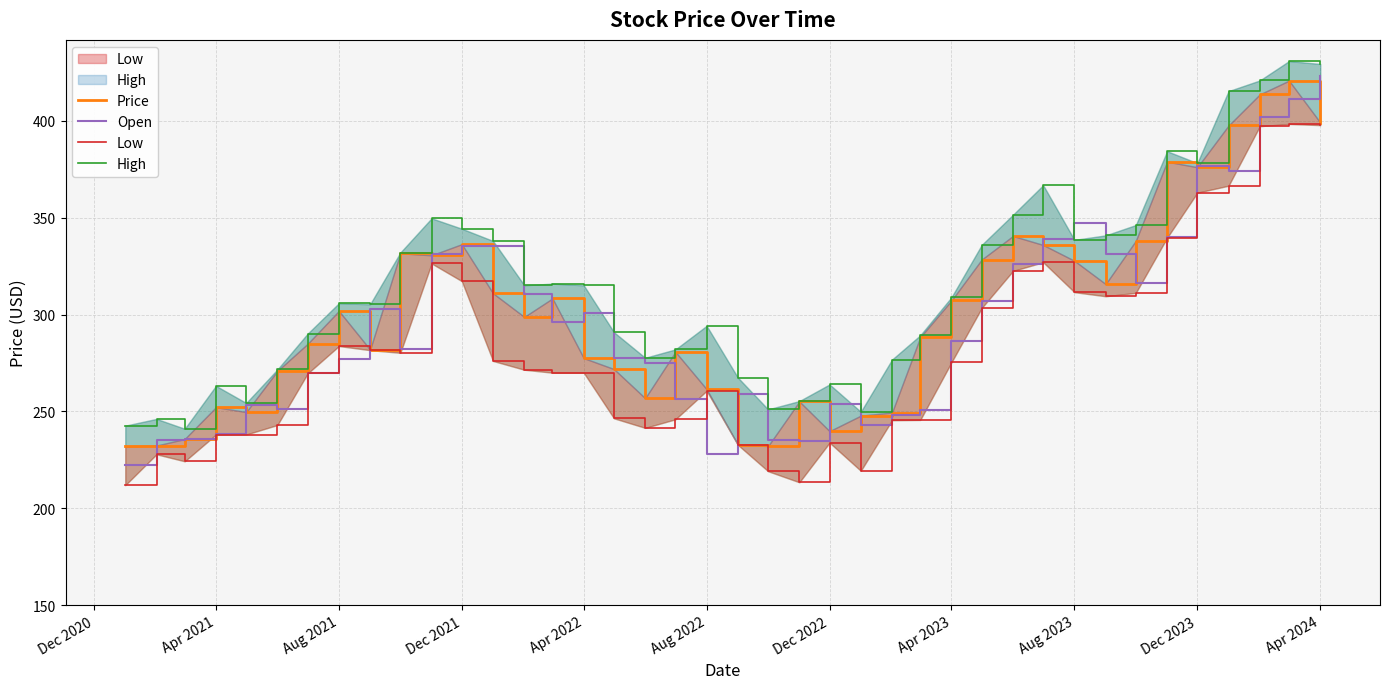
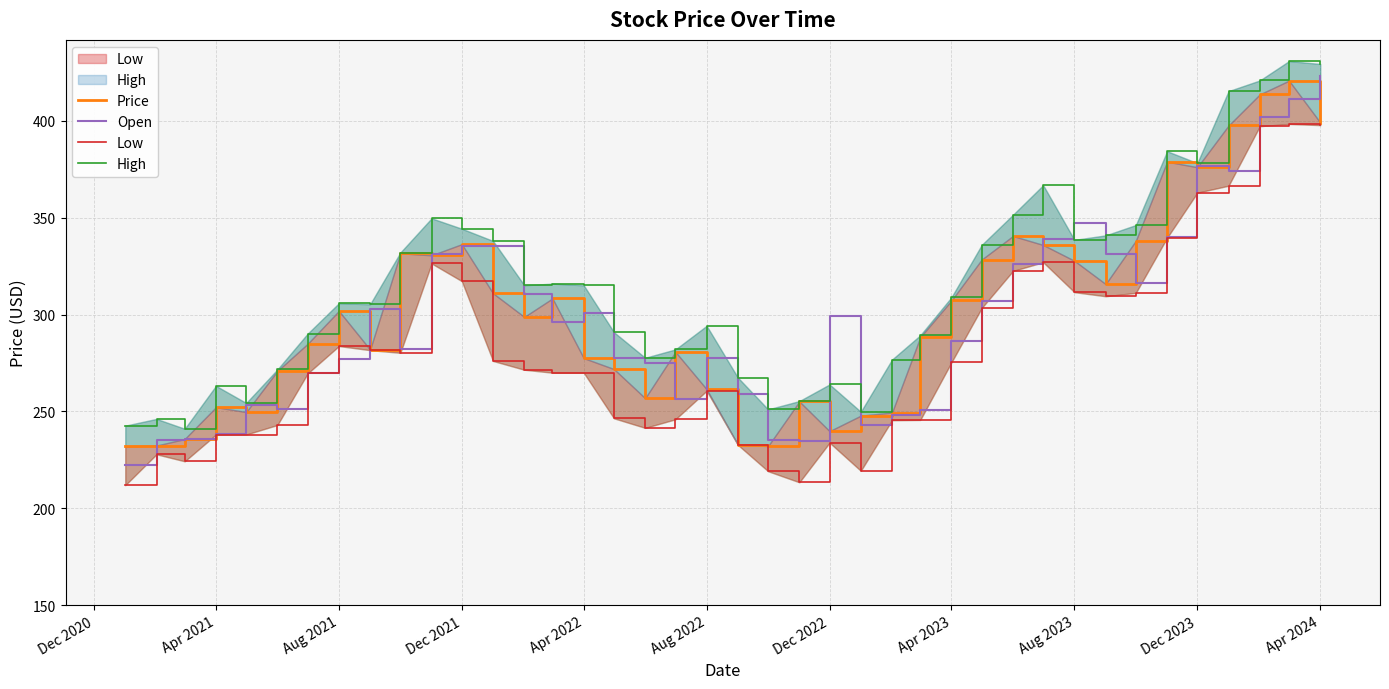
  {
    "Open": {
      "Aug 2021": 277,
      "Apr 2022": 301,
-     "Aug 2022": 228,
-     "Dec 2022": 254,
+     "Aug 2022": 278,
+     "Dec 2022": 299,
      "Apr 2023": 287,
      "Aug 2023": 347,
      "Apr 2024": 423
    }
  }
